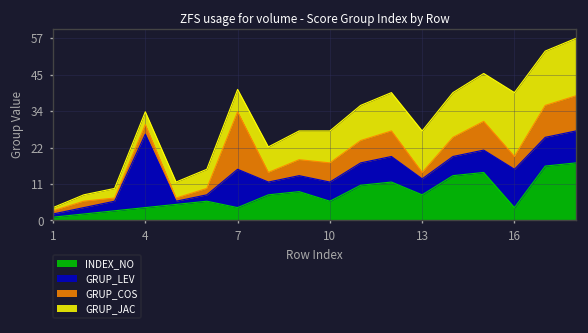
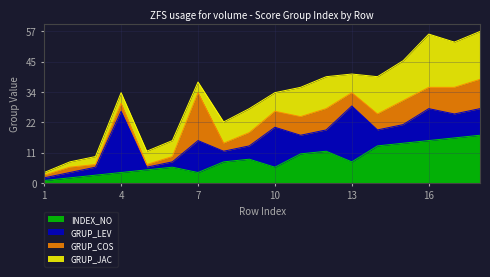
  {
    "INDEX_NO": {
      "1": 1,
      "4": 4,
      "7": 4,
      "10": 6,
      "13": 8,
-     "16": 4
+     "16": 16
    },
    "GRUP_LEV": {
      "1": 1,
      "4": 23,
      "7": 12,
-     "10": 6,
-     "13": 5,
+     "10": 15,
+     "13": 21,
      "16": 12
    },
    "GRUP_COS": {
      "1": 1,
      "4": 3,
      "7": 18,
      "10": 6,
-     "13": 2,
-     "16": 4
+     "13": 5,
+     "16": 8
    },
    "GRUP_JAC": {
      "1": 1,
      "4": 4,
-     "7": 7,
-     "10": 10,
-     "13": 13,
+     "7": 4,
+     "10": 7,
+     "13": 7,
      "16": 20
    }
  }
